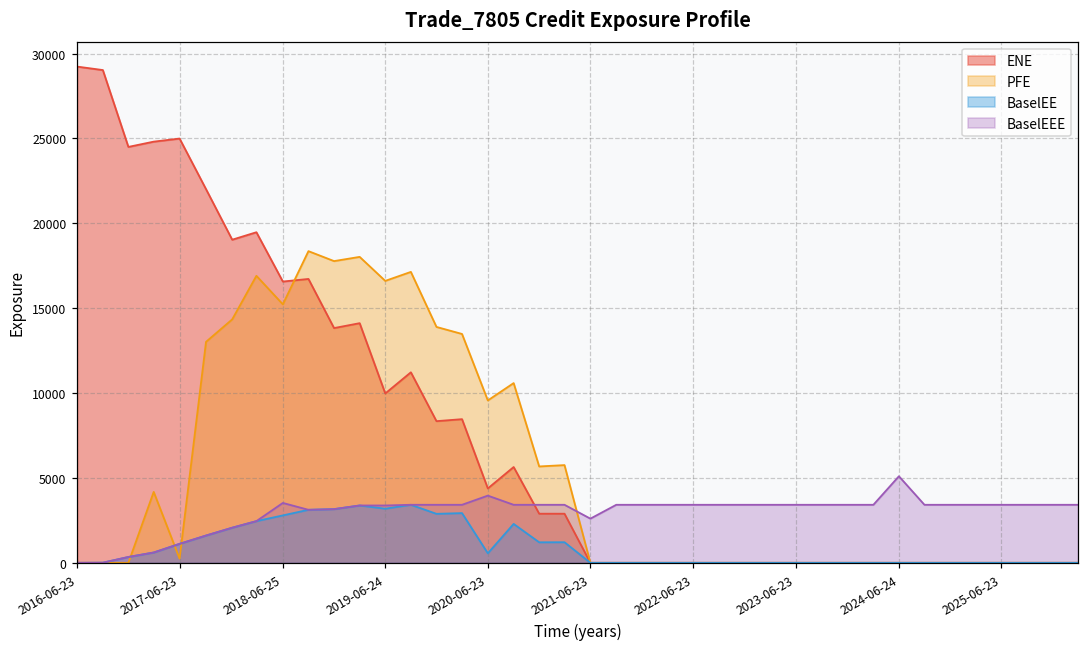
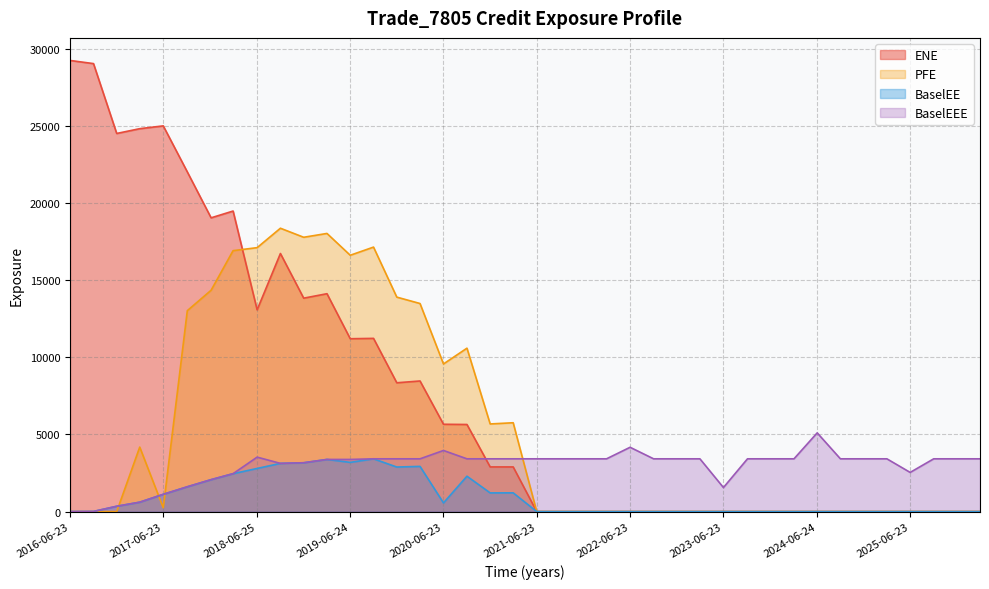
  {
    "ENE": {
      "2016-06-23": 29200,
      "2017-06-23": 25000,
-     "2018-06-25": 16600,
-     "2019-06-24": 10000,
-     "2020-06-23": 4400
+     "2018-06-25": 13100,
+     "2019-06-24": 11200,
+     "2020-06-23": 5700
    },
    "PFE": {
      "2017-06-23": 200,
-     "2018-06-25": 15200,
+     "2018-06-25": 17100,
      "2019-06-24": 16600,
      "2020-06-23": 9600
    },
    "BaselEE": {
      "2018-06-25": 2800,
      "2019-06-24": 3200,
      "2020-06-23": 600
    },
    "BaselEEE": {
      "2018-06-25": 3500,
      "2019-06-24": 3400,
      "2020-06-23": 4000,
-     "2021-06-23": 2600,
-     "2022-06-23": 3400,
-     "2023-06-23": 3400,
+     "2021-06-23": 3400,
+     "2022-06-23": 4200,
+     "2023-06-23": 1600,
      "2024-06-24": 5100,
-     "2025-06-23": 3400
+     "2025-06-23": 2500
    }
  }
